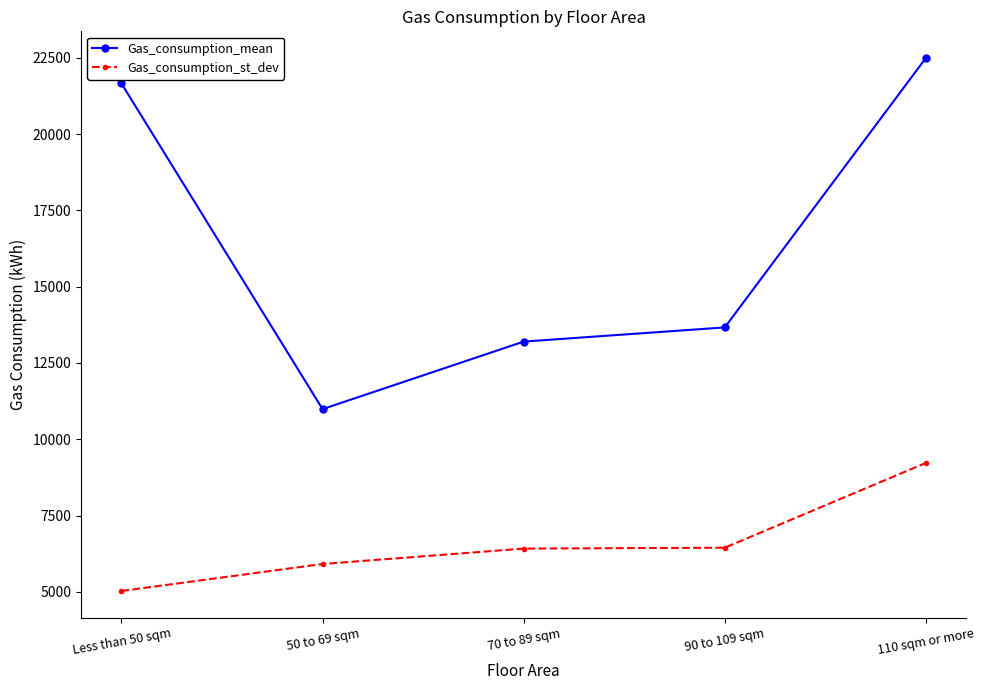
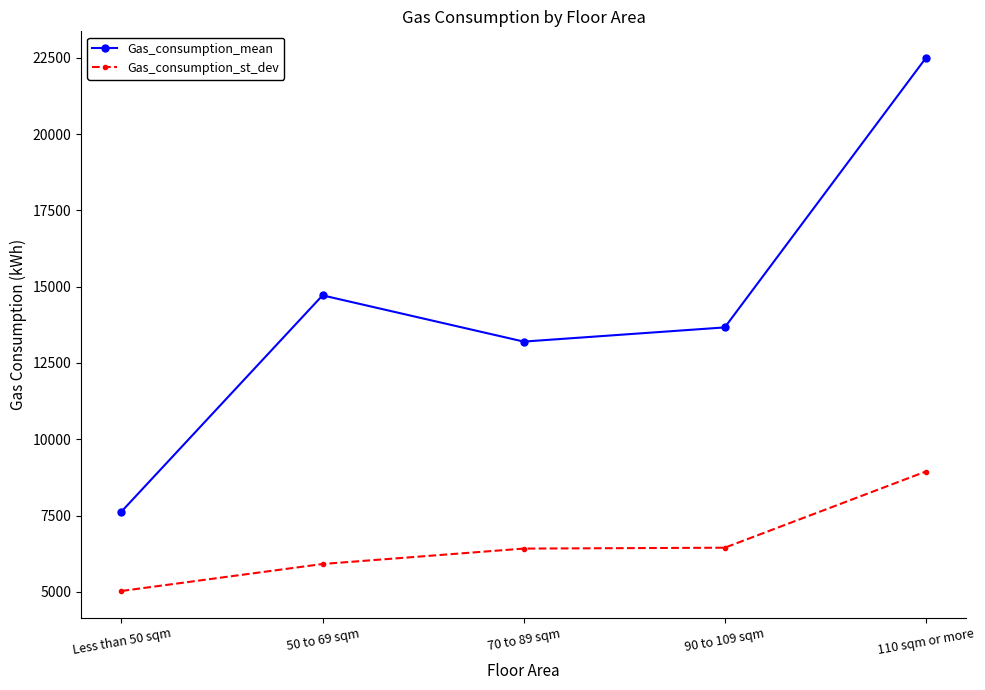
  {
    "Gas_consumption_mean": {
-     "Less than 50 sqm": 21700,
-     "50 to 69 sqm": 11000,
+     "Less than 50 sqm": 7600,
+     "50 to 69 sqm": 14700,
      "70 to 89 sqm": 13200,
      "90 to 109 sqm": 13700,
      "110 sqm or more": 22500
    },
    "Gas_consumption_st_dev": {
      "Less than 50 sqm": 5000,
      "50 to 69 sqm": 5900,
      "70 to 89 sqm": 6400,
      "90 to 109 sqm": 6400,
-     "110 sqm or more": 9200
+     "110 sqm or more": 8900
    }
  }
